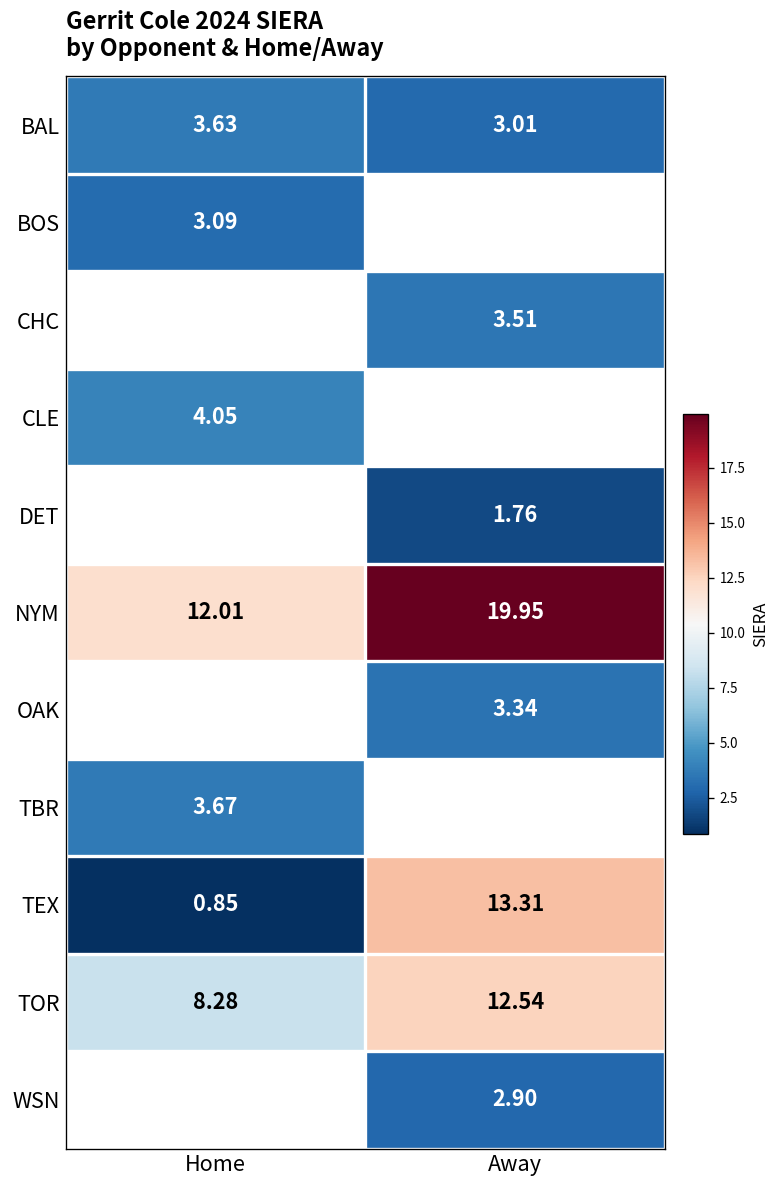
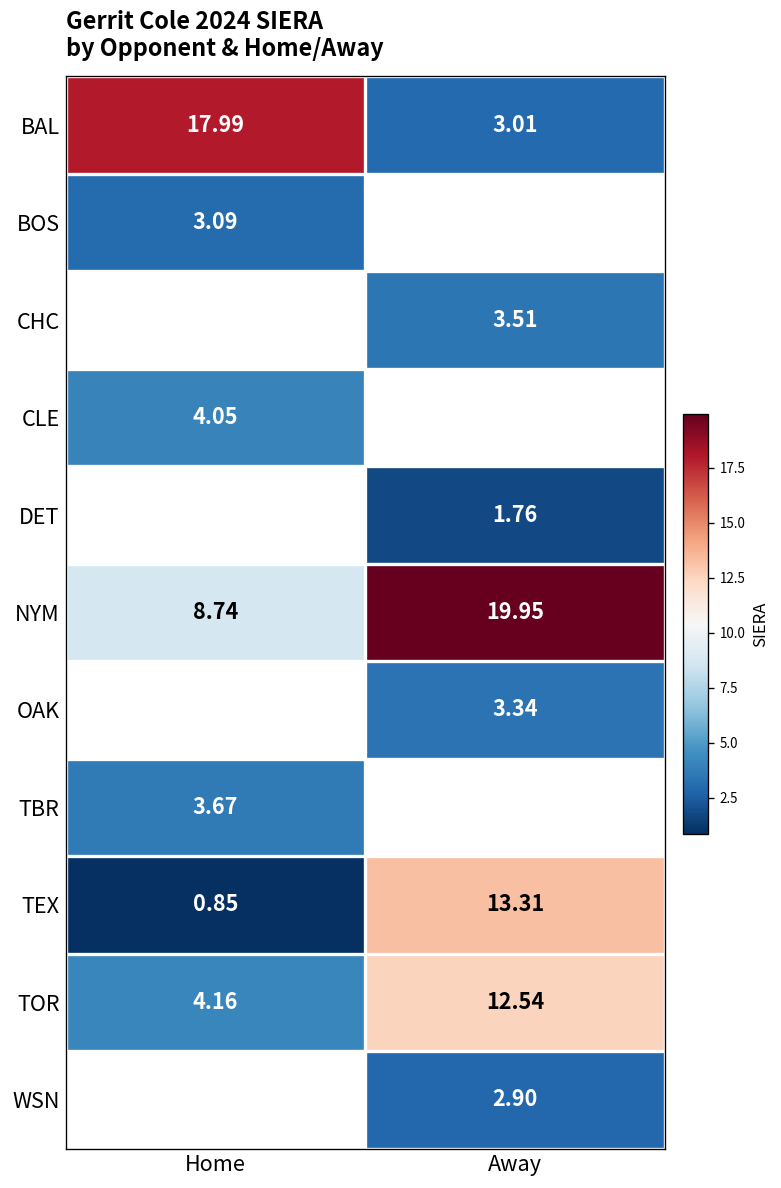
  {
    "BAL": {
-     "Home": 3.63,
+     "Home": 17.99,
      "Away": 3.01
    },
    "BOS": {
      "Home": 3.09
    },
    "CHC": {
      "Away": 3.51
    },
    "CLE": {
      "Home": 4.05
    },
    "DET": {
      "Away": 1.76
    },
    "NYM": {
-     "Home": 12.01,
+     "Home": 8.74,
      "Away": 19.95
    },
    "OAK": {
      "Away": 3.34
    },
    "TBR": {
      "Home": 3.67
    },
    "TEX": {
      "Home": 0.85,
      "Away": 13.31
    },
    "TOR": {
-     "Home": 8.28,
+     "Home": 4.16,
      "Away": 12.54
    },
    "WSN": {
      "Away": 2.90
    }
  }
